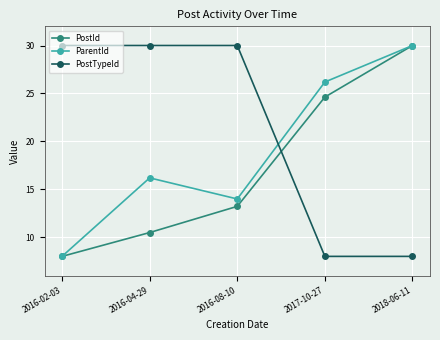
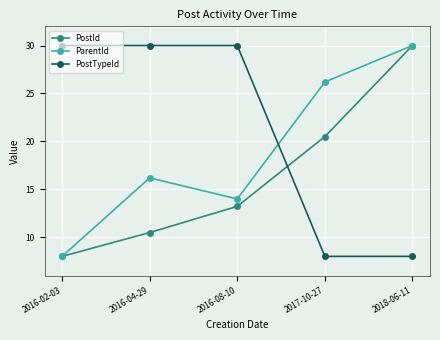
  {
    "PostId": {
      "2016-04-29": 10,
      "2016-08-10": 13,
-     "2017-10-27": 25
+     "2017-10-27": 20
    },
    "ParentId": {
      "2016-04-29": 16,
      "2016-08-10": 14,
      "2017-10-27": 26
    },
    "PostTypeId": {
      "2016-04-29": 30,
      "2016-08-10": 30,
      "2017-10-27": 8,
      "2018-06-11": 8
    }
  }
